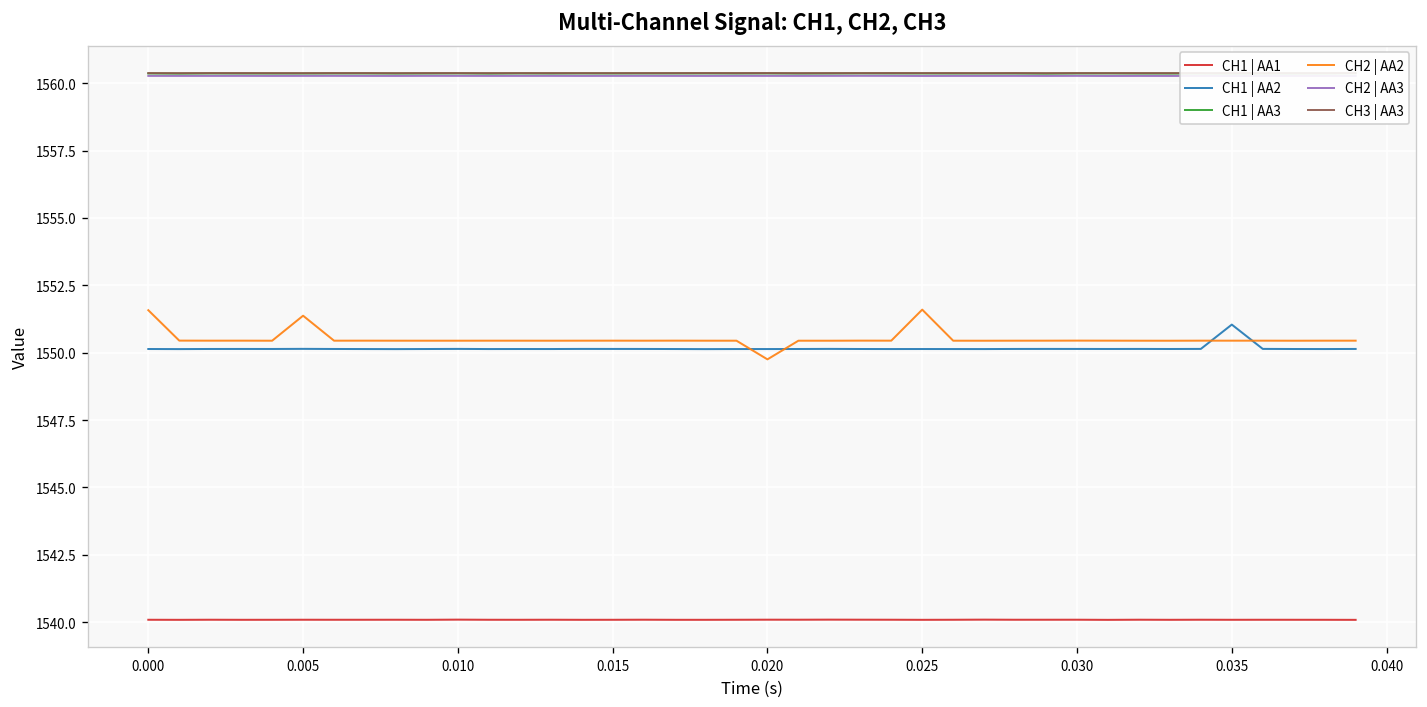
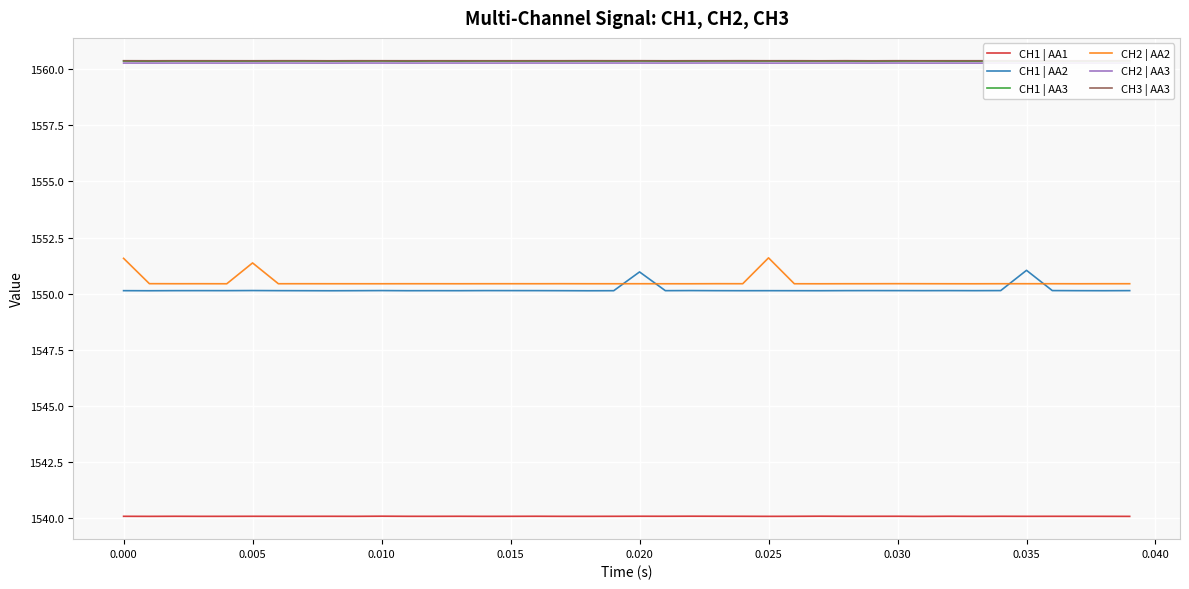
  {
    "CH1 | AA1": {
      "0.000": 1540.1,
      "0.005": 1540.1,
      "0.010": 1540.1,
      "0.015": 1540.1,
      "0.020": 1540.1,
      "0.025": 1540.1,
      "0.030": 1540.1,
      "0.035": 1540.1
    },
    "CH1 | AA2": {
      "0.000": 1550.1,
      "0.005": 1550.1,
      "0.010": 1550.1,
      "0.015": 1550.1,
-     "0.020": 1550.1,
+     "0.020": 1551.0,
      "0.025": 1550.1,
      "0.030": 1550.1,
      "0.035": 1551.0
    },
    "CH2 | AA2": {
      "0.000": 1551.6,
      "0.005": 1551.4,
      "0.010": 1550.4,
      "0.015": 1550.4,
-     "0.020": 1549.8,
+     "0.020": 1550.4,
      "0.025": 1551.6,
      "0.030": 1550.4,
      "0.035": 1550.4
    }
  }
